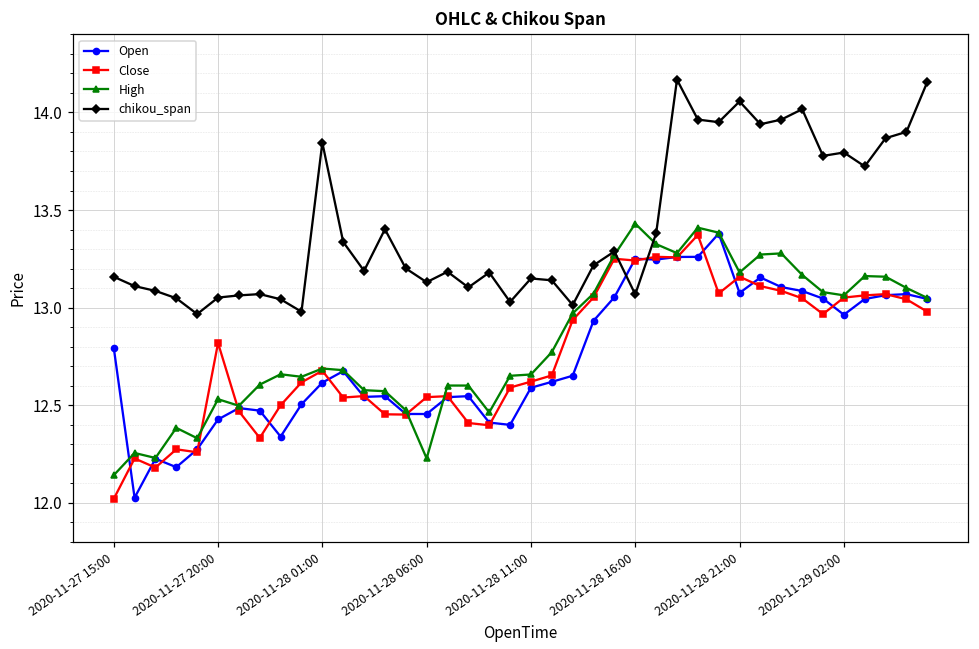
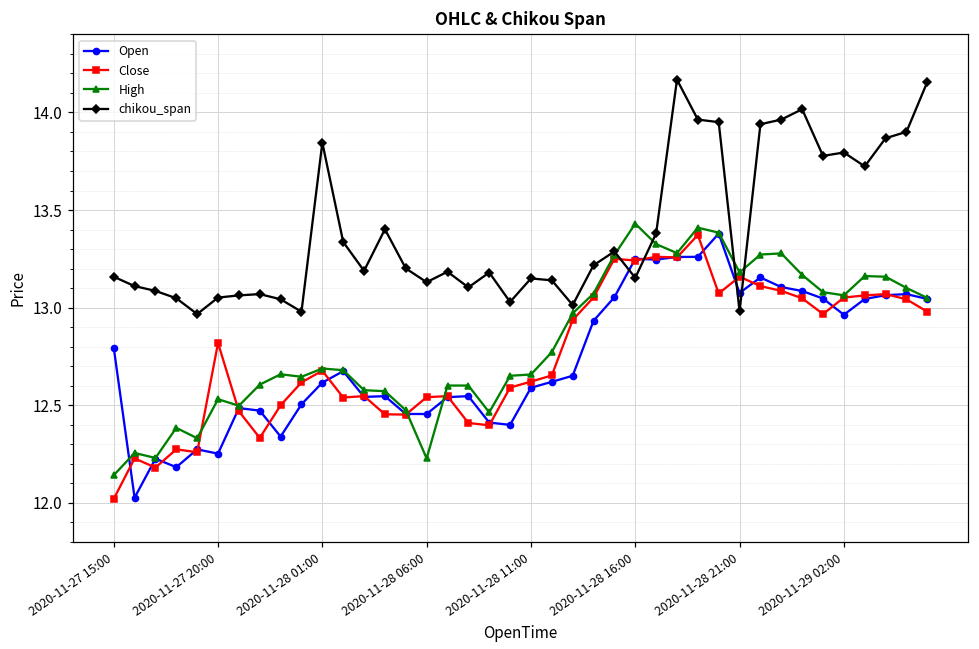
  {
    "Open": {
      "2020-11-27 15:00": 12.79,
-     "2020-11-27 20:00": 12.43,
+     "2020-11-27 20:00": 12.25,
      "2020-11-28 01:00": 12.62,
      "2020-11-28 06:00": 12.45,
      "2020-11-28 11:00": 12.59,
      "2020-11-28 21:00": 13.07,
      "2020-11-29 02:00": 12.96
    },
    "Close": {
      "2020-11-27 15:00": 12.02,
      "2020-11-27 20:00": 12.82,
      "2020-11-28 06:00": 12.54,
      "2020-11-28 11:00": 12.62,
      "2020-11-28 21:00": 13.16
    },
    "High": {
      "2020-11-27 15:00": 12.14,
      "2020-11-27 20:00": 12.53,
      "2020-11-28 06:00": 12.23,
      "2020-11-28 11:00": 12.66,
      "2020-11-28 16:00": 13.43,
      "2020-11-28 21:00": 13.18
    },
    "chikou_span": {
      "2020-11-27 15:00": 13.16,
      "2020-11-27 20:00": 13.05,
      "2020-11-28 01:00": 13.85,
      "2020-11-28 06:00": 13.13,
      "2020-11-28 11:00": 13.15,
-     "2020-11-28 16:00": 13.07,
-     "2020-11-28 21:00": 14.06,
+     "2020-11-28 16:00": 13.15,
+     "2020-11-28 21:00": 12.98,
      "2020-11-29 02:00": 13.79
    }
  }
